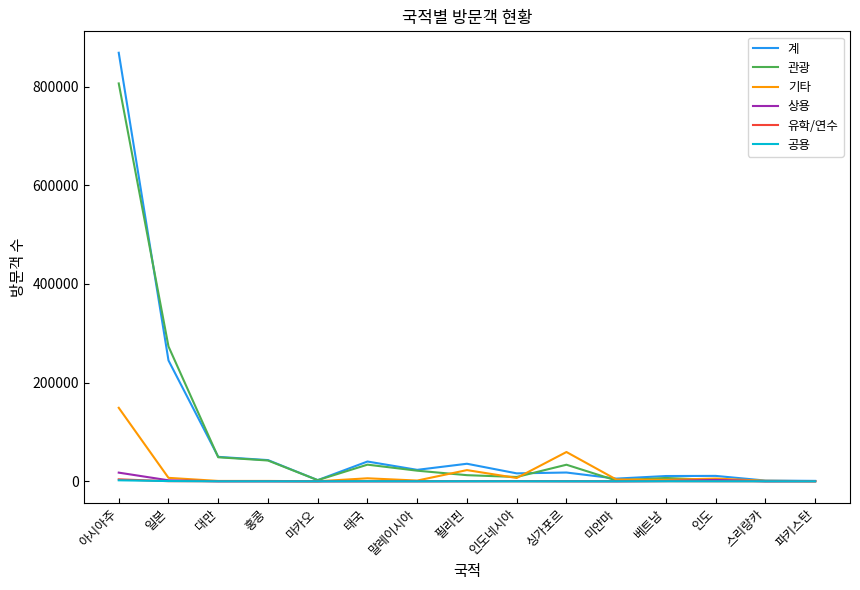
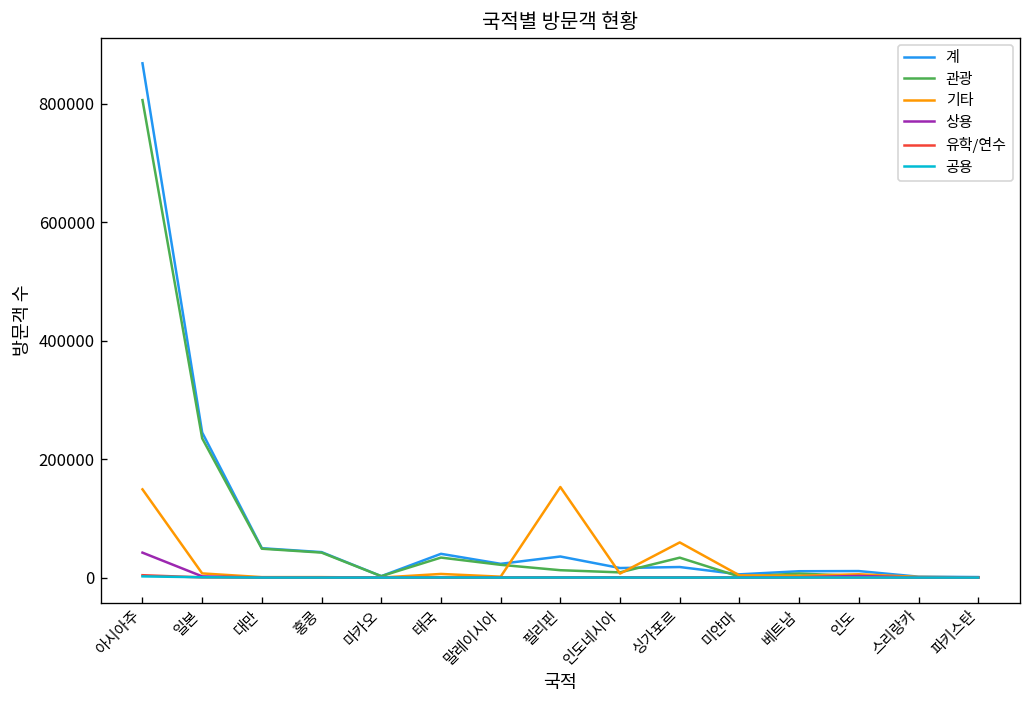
  {
    "관광": {
      "아시아주": 810000,
-     "일본": 270000,
+     "일본": 240000,
      "태국": 30000,
      "필리핀": 10000,
      "싱가포르": 30000
    },
    "기타": {
      "아시아주": 150000,
      "태국": 10000,
-     "필리핀": 20000,
+     "필리핀": 150000,
      "싱가포르": 60000
    },
    "상용": {
-     "아시아주": 20000
+     "아시아주": 40000
    }
  }
